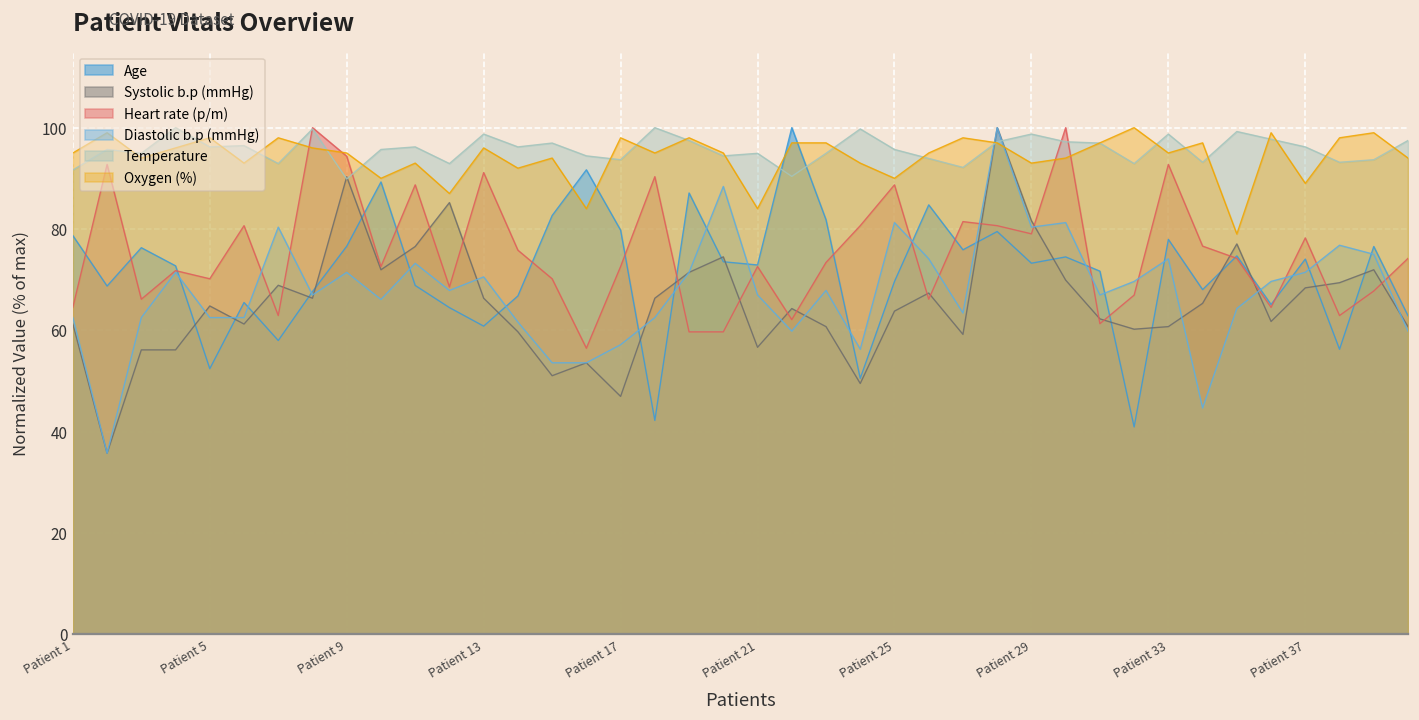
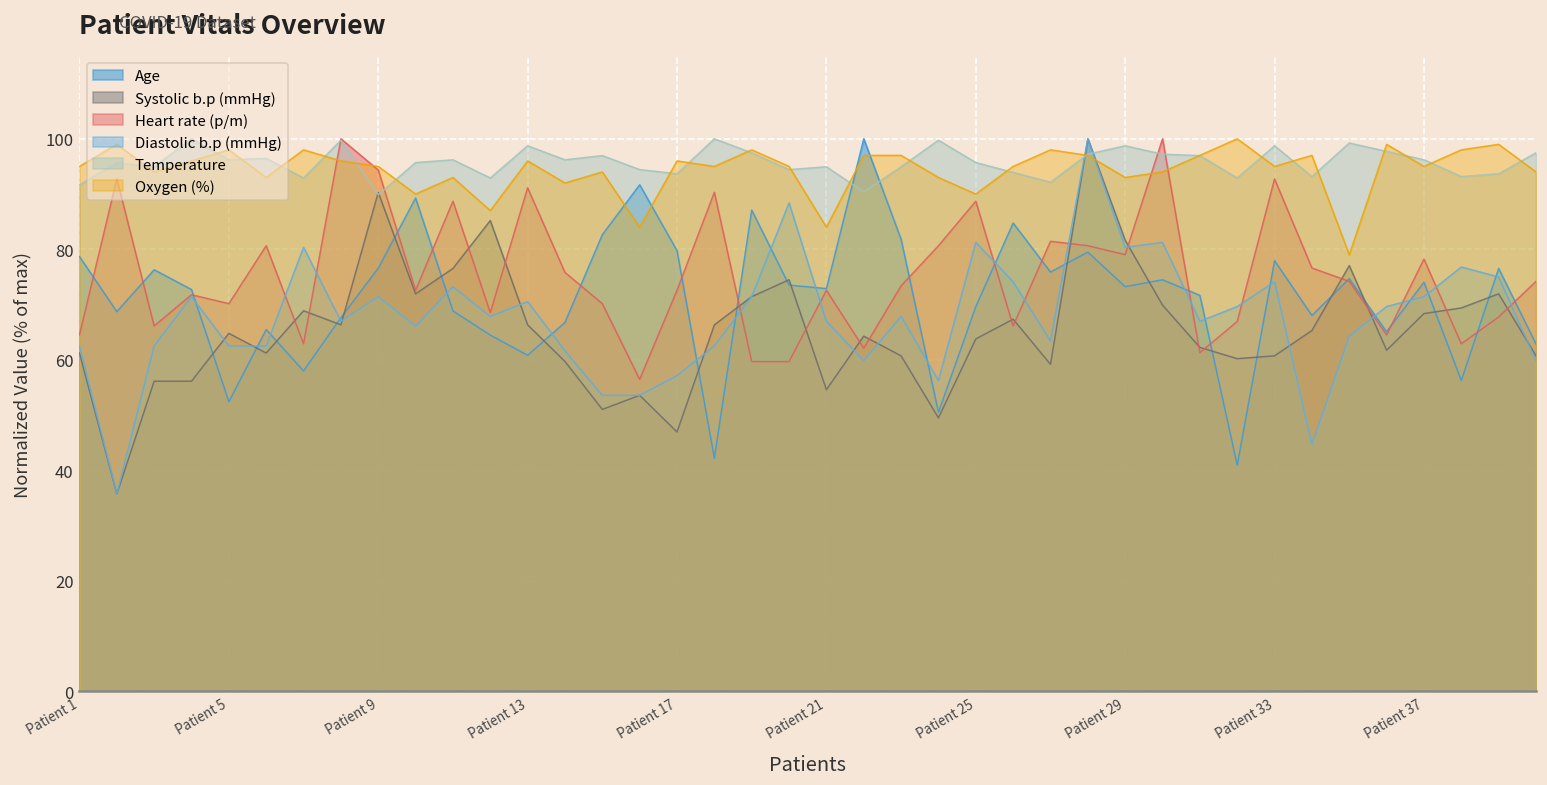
  {
    "Systolic b.p (mmHg)": {
      "Patient 1": 61,
      "Patient 5": 65,
      "Patient 13": 66,
      "Patient 17": 47,
-     "Patient 21": 57,
+     "Patient 21": 55,
      "Patient 25": 64,
      "Patient 29": 82,
      "Patient 33": 61,
      "Patient 37": 68
    },
    "Heart rate (p/m)": {
      "Patient 1": 65,
      "Patient 5": 70,
      "Patient 9": 94,
      "Patient 13": 91,
      "Patient 17": 73,
      "Patient 25": 89,
      "Patient 29": 79,
      "Patient 33": 93,
      "Patient 37": 78
    },
    "Oxygen (%)": {
      "Patient 1": 95,
      "Patient 9": 95,
      "Patient 13": 96,
-     "Patient 17": 98,
+     "Patient 17": 96,
      "Patient 21": 84,
      "Patient 25": 90,
      "Patient 29": 93,
      "Patient 33": 95,
-     "Patient 37": 89
+     "Patient 37": 95
    }
  }
